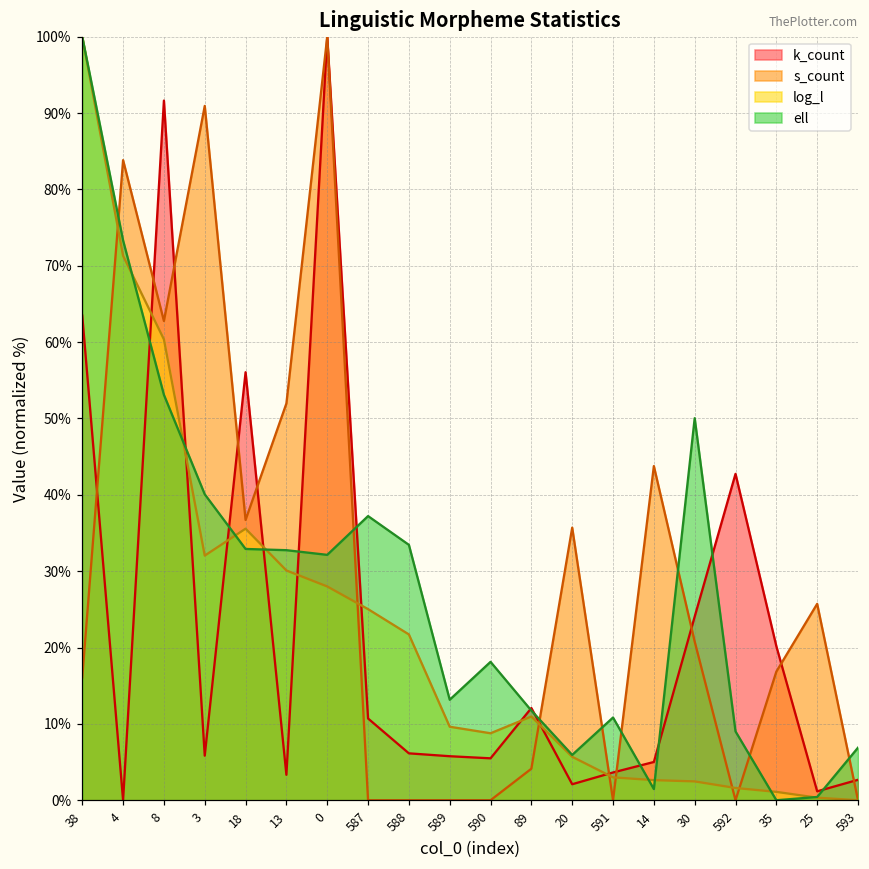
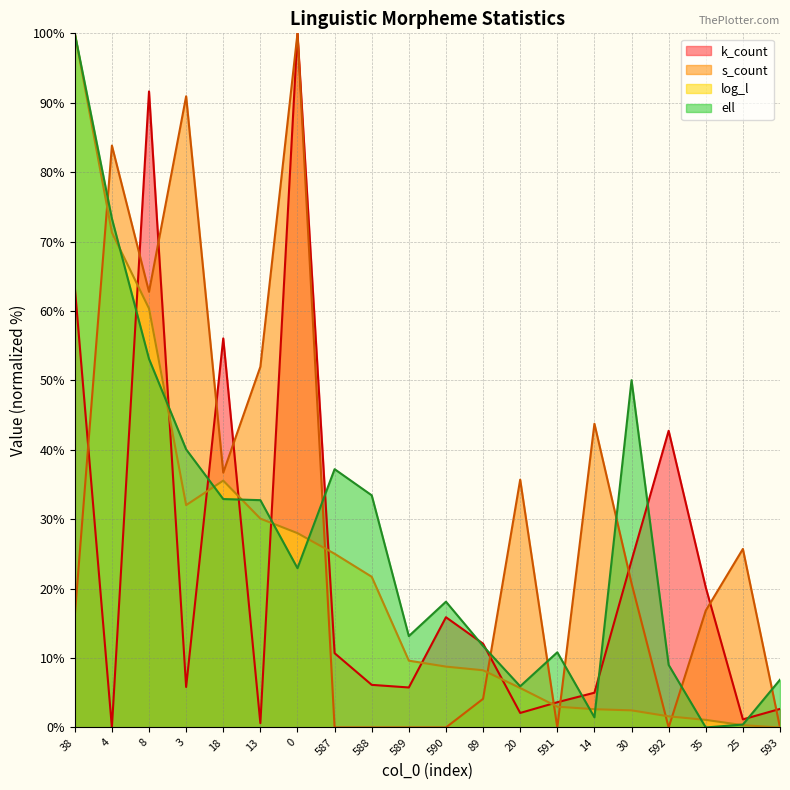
  {
    "k_count": {
      "38": "63%",
      "4": "0%",
      "8": "92%",
      "3": "6%",
      "18": "56%",
-     "13": "3%",
+     "13": "1%",
      "587": "11%",
      "588": "6%",
      "589": "6%",
-     "590": "5%",
+     "590": "16%",
      "20": "2%",
      "591": "4%",
      "14": "5%",
      "30": "24%",
      "592": "43%",
      "35": "20%",
      "25": "1%",
      "593": "3%"
    },
    "s_count": {
      "38": "16%",
      "4": "84%",
      "8": "63%",
      "3": "91%",
      "18": "37%",
      "13": "52%",
      "587": "0%",
      "588": "0%",
      "589": "0%",
      "590": "0%",
      "89": "4%",
      "20": "36%",
      "591": "0%",
      "14": "44%",
      "30": "21%",
      "592": "0%",
      "35": "17%",
      "25": "26%"
    },
    "log_l": {
      "4": "71%",
      "8": "60%",
      "3": "32%",
      "18": "36%",
      "13": "30%",
      "0": "28%",
      "587": "25%",
      "588": "22%",
      "589": "10%",
      "590": "9%",
-     "89": "11%",
+     "89": "8%",
      "591": "3%",
      "14": "3%",
      "30": "2%",
      "592": "2%",
      "35": "1%"
    },
    "ell": {
      "4": "73%",
      "8": "53%",
      "3": "40%",
      "18": "33%",
      "13": "33%",
-     "0": "32%",
+     "0": "23%",
      "587": "37%",
      "588": "33%",
      "589": "13%",
      "590": "18%",
      "591": "11%",
      "14": "1%",
      "30": "50%",
      "592": "9%",
      "35": "0%",
      "593": "7%"
    }
  }
